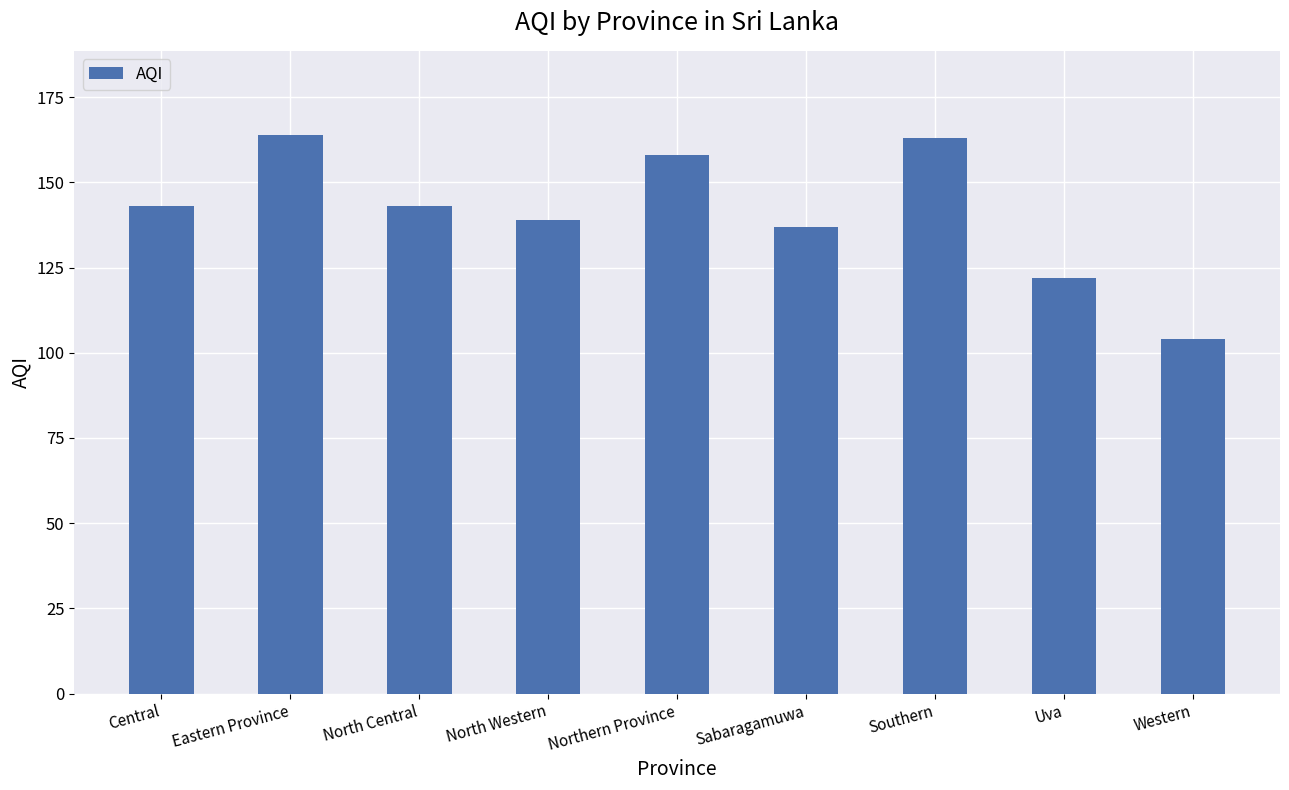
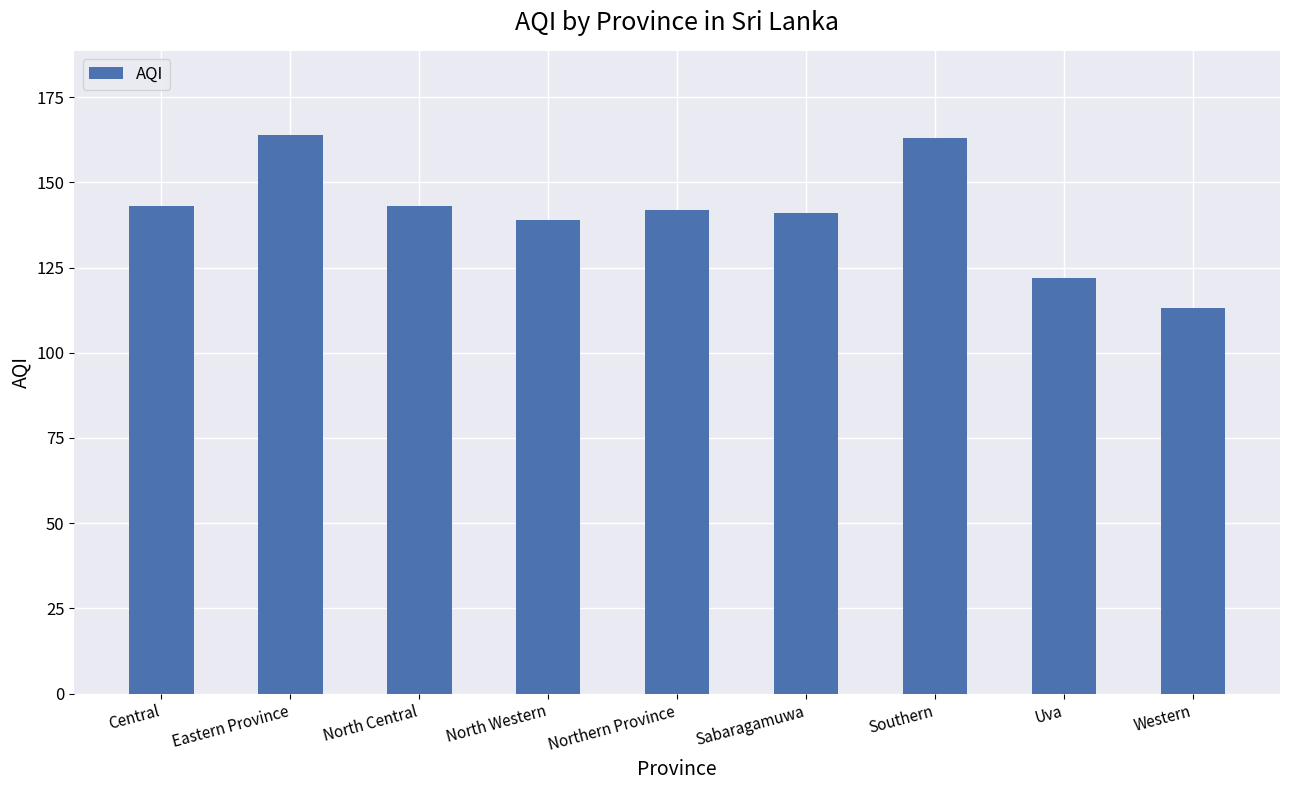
  {
    "Central": 143,
    "Eastern Province": 164,
    "North Central": 143,
    "North Western": 139,
-   "Northern Province": 158,
-   "Sabaragamuwa": 137,
+   "Northern Province": 142,
+   "Sabaragamuwa": 141,
    "Southern": 163,
    "Uva": 122,
-   "Western": 104
+   "Western": 113
  }
